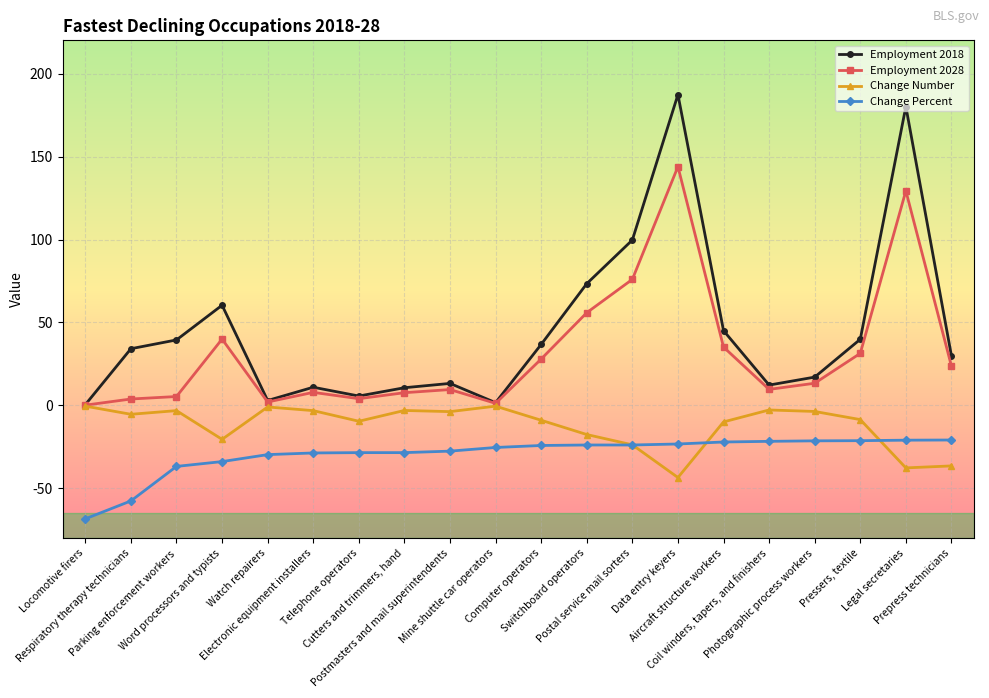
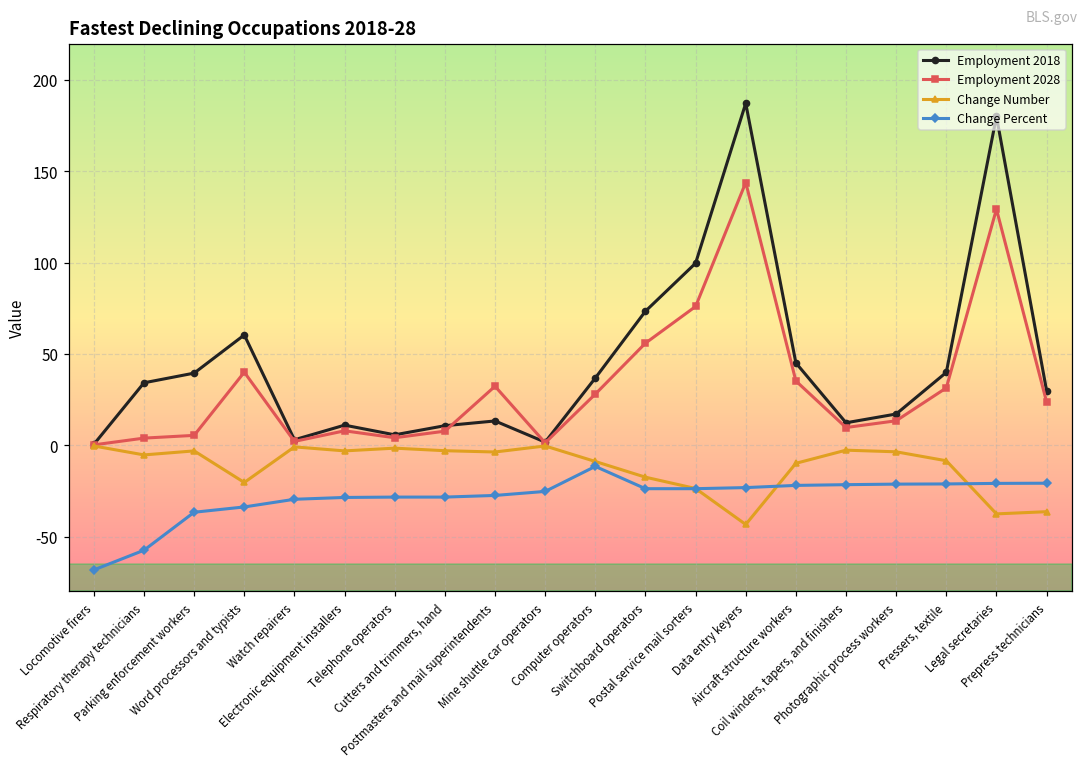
  {
    "Employment 2018": {
      "Respiratory therapy technicians": 34,
      "Parking enforcement workers": 40,
      "Word processors and typists": 60,
      "Electronic equipment installers": 11,
      "Telephone operators": 6,
      "Cutters and trimmers, hand": 11,
      "Postmasters and mail superintendents": 13,
      "Computer operators": 37,
      "Switchboard operators": 73,
      "Postal service mail sorters": 100,
      "Data entry keyers": 187,
      "Aircraft structure workers": 45,
      "Coil winders, tapers, and finishers": 12,
      "Photographic process workers": 17,
      "Pressers, textile": 40,
      "Prepress technicians": 30
    },
    "Employment 2028": {
      "Respiratory therapy technicians": 4,
      "Parking enforcement workers": 5,
      "Word processors and typists": 40,
      "Electronic equipment installers": 8,
      "Telephone operators": 4,
      "Cutters and trimmers, hand": 8,
-     "Postmasters and mail superintendents": 10,
+     "Postmasters and mail superintendents": 32,
      "Computer operators": 28,
      "Switchboard operators": 56,
      "Postal service mail sorters": 76,
      "Data entry keyers": 144,
      "Aircraft structure workers": 35,
      "Coil winders, tapers, and finishers": 10,
      "Photographic process workers": 13,
      "Pressers, textile": 31,
      "Legal secretaries": 129,
      "Prepress technicians": 24
    },
    "Change Number": {
      "Respiratory therapy technicians": -5,
      "Parking enforcement workers": -3,
      "Word processors and typists": -20,
      "Watch repairers": -1,
      "Electronic equipment installers": -3,
-     "Telephone operators": -10,
+     "Telephone operators": -2,
      "Cutters and trimmers, hand": -3,
      "Postmasters and mail superintendents": -4,
      "Mine shuttle car operators": 0,
      "Computer operators": -9,
      "Switchboard operators": -18,
      "Data entry keyers": -43,
      "Aircraft structure workers": -10,
      "Coil winders, tapers, and finishers": -3,
      "Photographic process workers": -4,
      "Pressers, textile": -9,
      "Legal secretaries": -38,
      "Prepress technicians": -36
    },
    "Change Percent": {
      "Locomotive firers": -68,
      "Respiratory therapy technicians": -58,
      "Parking enforcement workers": -37,
      "Word processors and typists": -34,
      "Watch repairers": -30,
      "Electronic equipment installers": -29,
      "Telephone operators": -28,
      "Cutters and trimmers, hand": -28,
      "Postmasters and mail superintendents": -28,
      "Mine shuttle car operators": -25,
-     "Computer operators": -24,
+     "Computer operators": -12,
      "Switchboard operators": -24,
      "Data entry keyers": -23,
      "Aircraft structure workers": -22,
      "Coil winders, tapers, and finishers": -22,
      "Photographic process workers": -21,
      "Pressers, textile": -21,
      "Legal secretaries": -21,
      "Prepress technicians": -21
    }
  }
